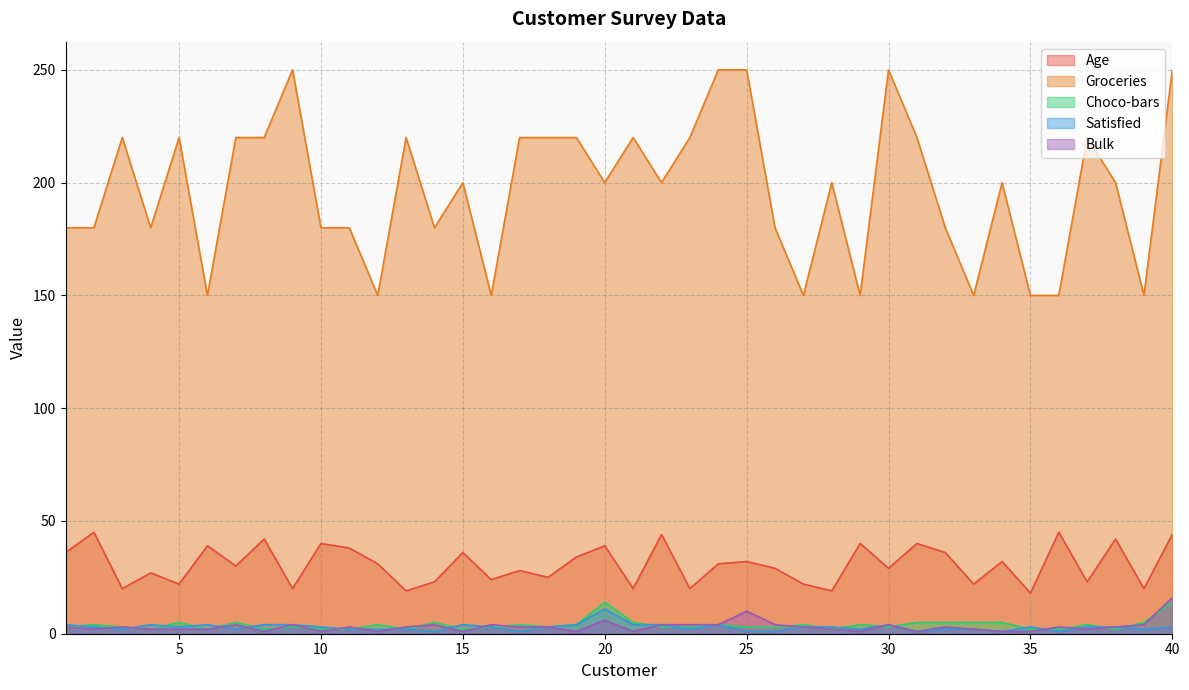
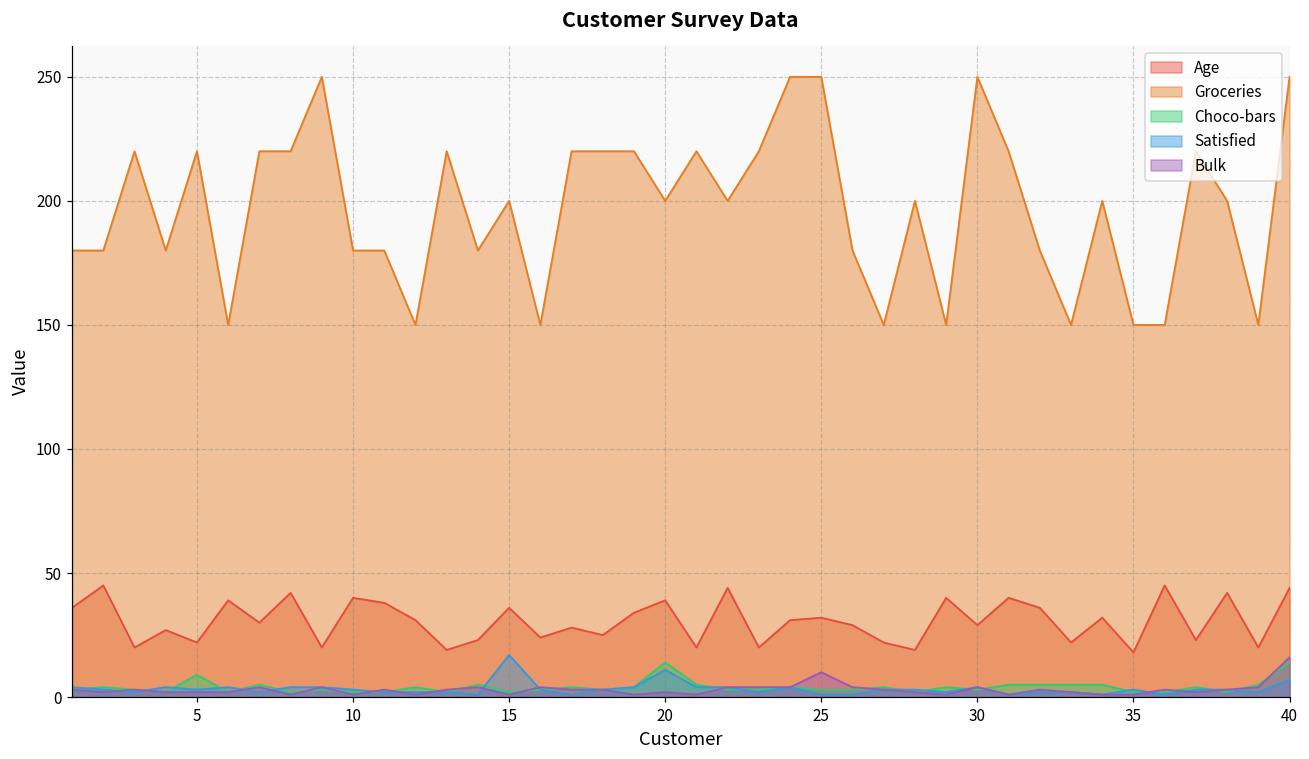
  {
    "Choco-bars": {
-     "5": 5,
+     "5": 9,
      "20": 14,
      "25": 3,
      "40": 14
    },
    "Satisfied": {
-     "15": 4,
+     "15": 17,
      "20": 11,
      "25": 1,
-     "40": 3
+     "40": 7
    },
    "Bulk": {
-     "20": 6,
+     "20": 2,
      "25": 10,
      "40": 16
    }
  }
